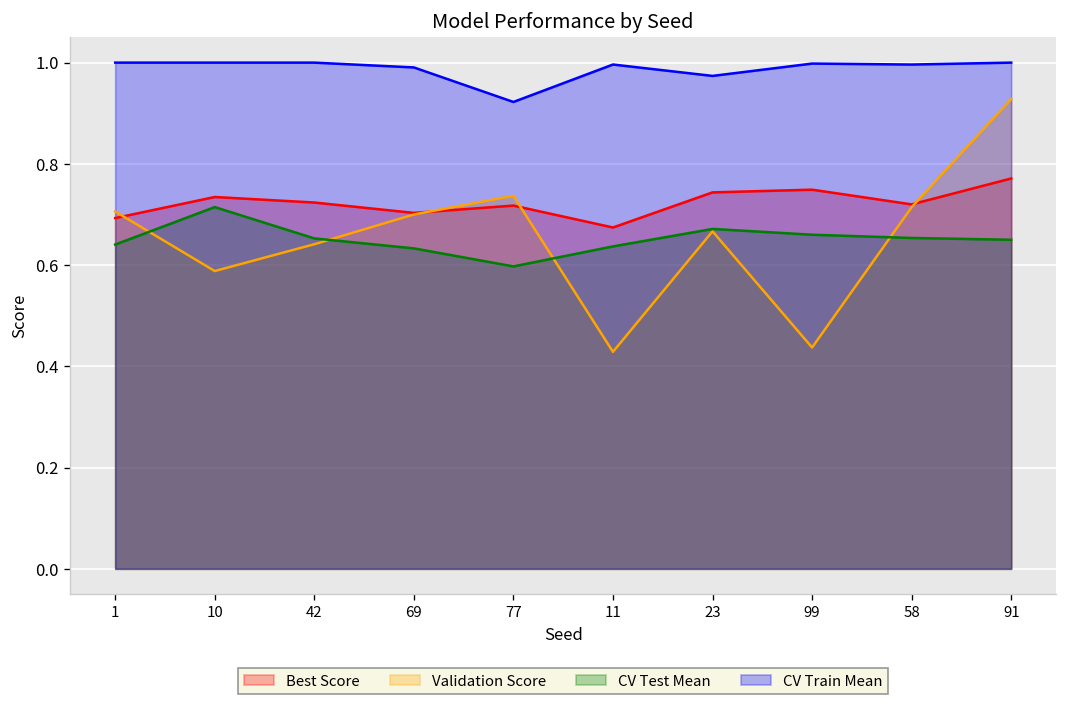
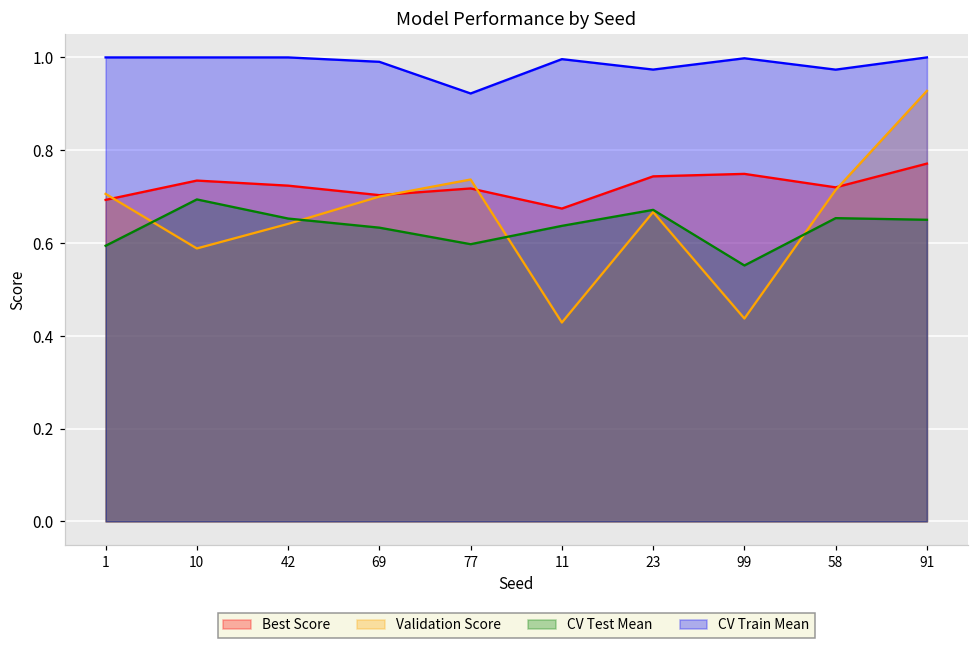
  {
    "Best Score": {
      "1": 0.69,
      "10": 0.73,
      "42": 0.72,
      "77": 0.72,
      "11": 0.67,
      "23": 0.74,
      "99": 0.75,
      "91": 0.77
    },
    "Validation Score": {
      "1": 0.71,
      "10": 0.59,
      "42": 0.64,
      "77": 0.74,
      "11": 0.43,
      "99": 0.44,
      "91": 0.93
    },
    "CV Test Mean": {
-     "1": 0.64,
-     "10": 0.71,
+     "1": 0.59,
+     "10": 0.69,
      "42": 0.65,
      "69": 0.63,
      "77": 0.60,
      "11": 0.64,
-     "99": 0.66,
+     "99": 0.55,
      "58": 0.65,
      "91": 0.65
    },
    "CV Train Mean": {
      "1": 1.00,
      "10": 1.00,
      "42": 1.00,
      "69": 0.99,
      "77": 0.92,
      "11": 1.00,
      "23": 0.97,
      "99": 1.00,
-     "58": 1.00,
+     "58": 0.97,
      "91": 1.00
    }
  }
